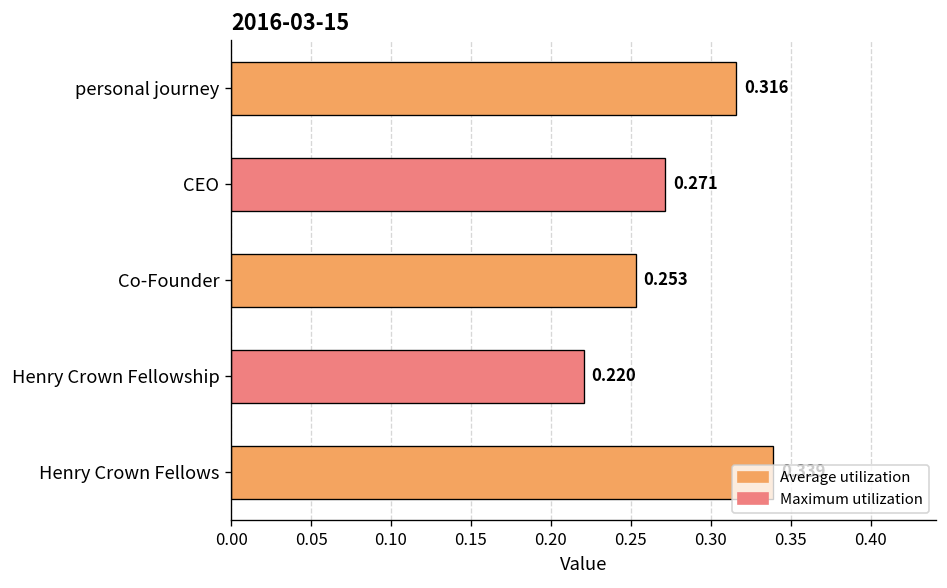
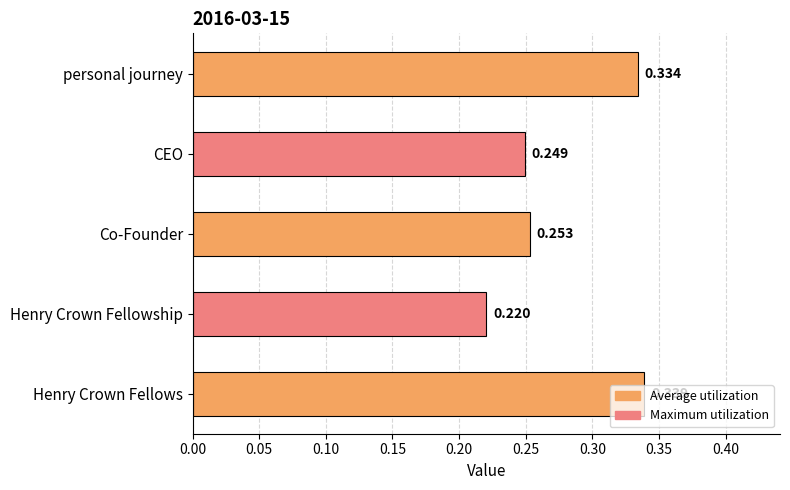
  {
-   "personal journey": 0.316,
-   "CEO": 0.271,
+   "personal journey": 0.334,
+   "CEO": 0.249,
    "Co-Founder": 0.253,
    "Henry Crown Fellowship": 0.220
  }
